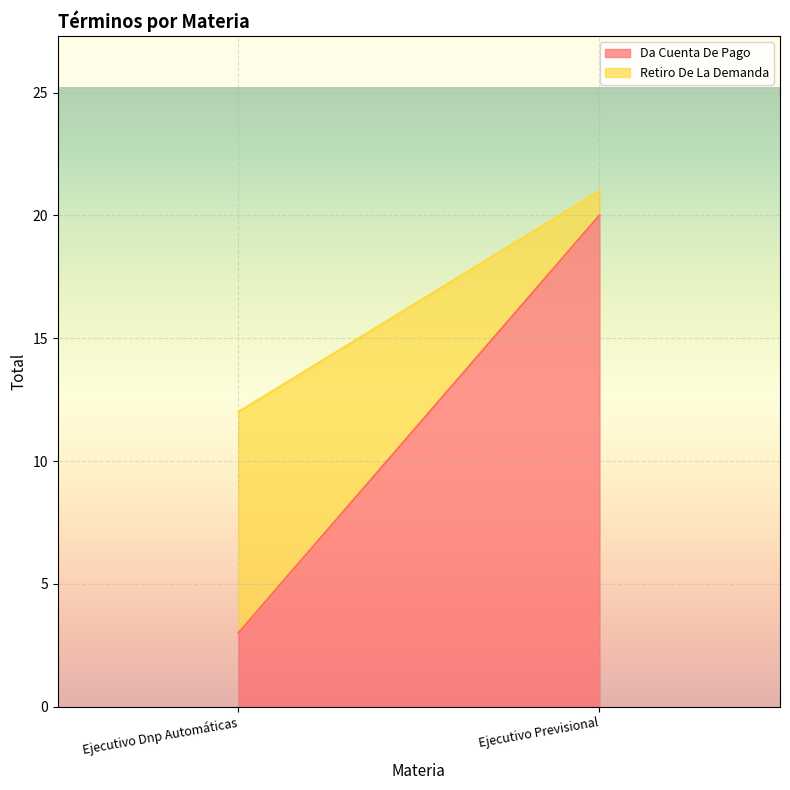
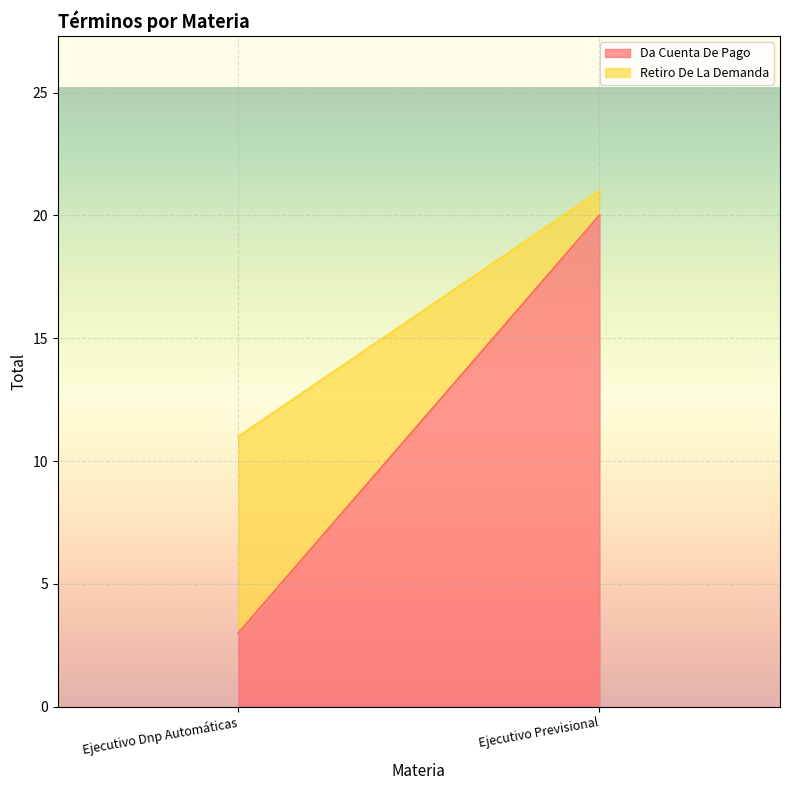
  {
    "Da Cuenta De Pago": {
      "Ejecutivo Dnp Automáticas": 3,
      "Ejecutivo Previsional": 20
    },
    "Retiro De La Demanda": {
-     "Ejecutivo Dnp Automáticas": 9,
+     "Ejecutivo Dnp Automáticas": 8,
      "Ejecutivo Previsional": 1
    }
  }
